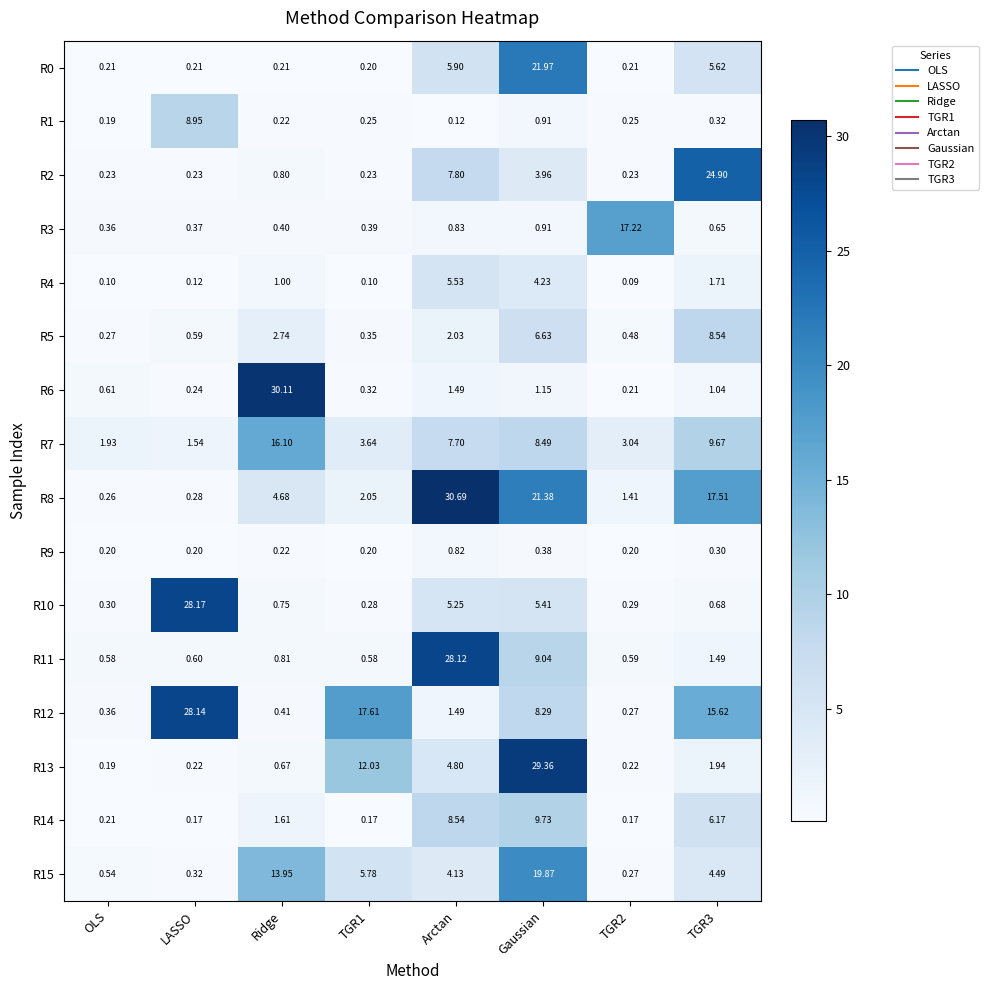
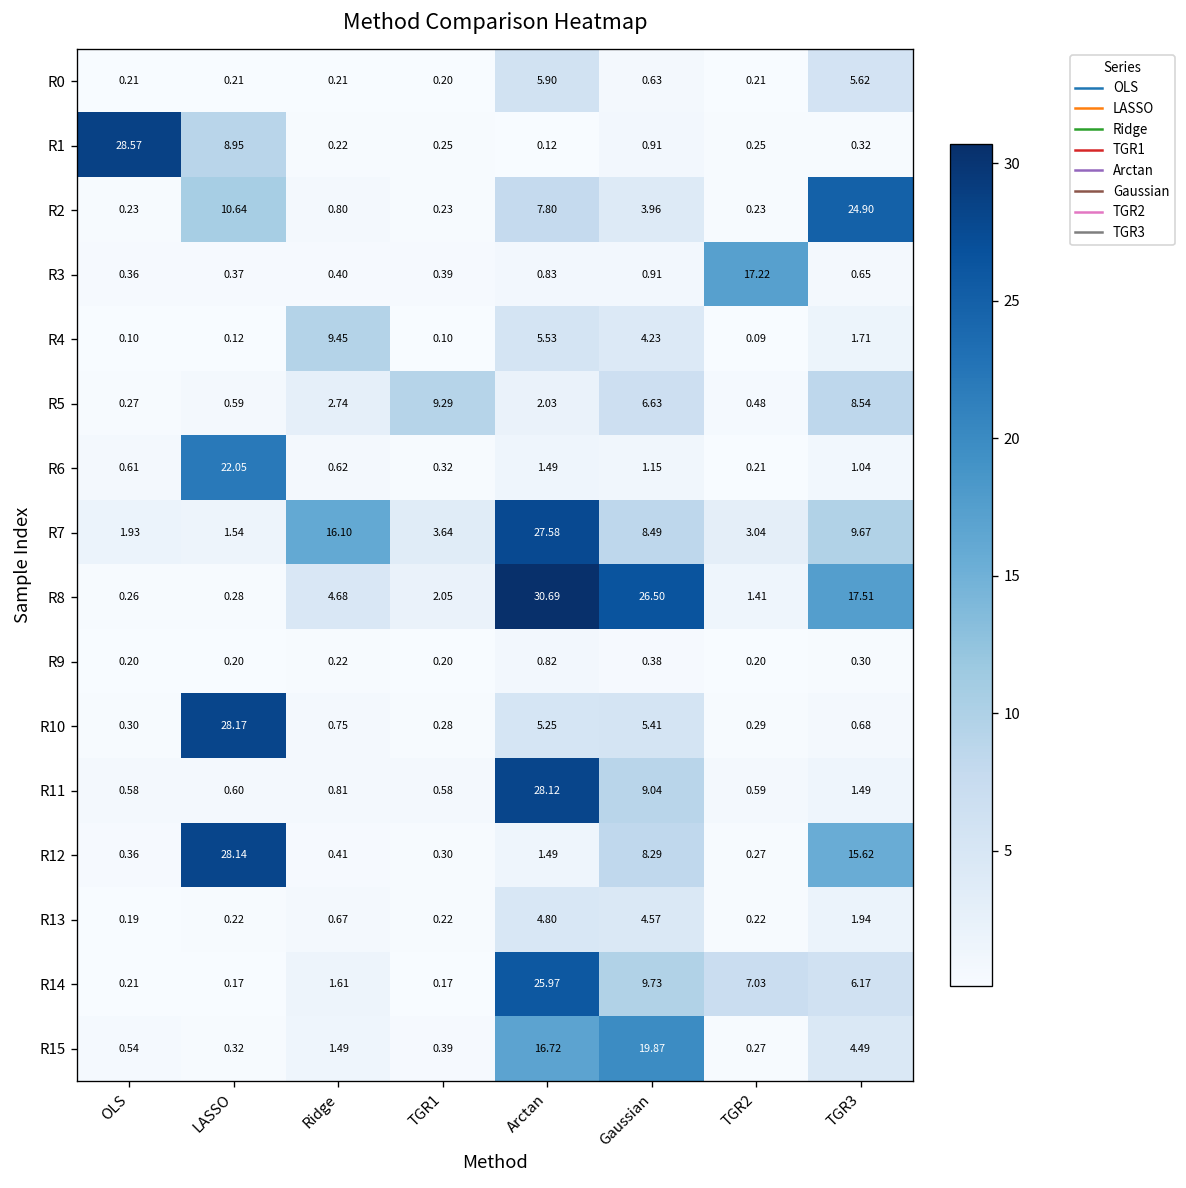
  {
    "R0": {
      "OLS": 0.21,
      "LASSO": 0.21,
      "Ridge": 0.21,
      "TGR1": 0.20,
      "Arctan": 5.90,
-     "Gaussian": 21.97,
+     "Gaussian": 0.63,
      "TGR2": 0.21,
      "TGR3": 5.62
    },
    "R1": {
-     "OLS": 0.19,
+     "OLS": 28.57,
      "LASSO": 8.95,
      "Ridge": 0.22,
      "TGR1": 0.25,
      "Arctan": 0.12,
      "Gaussian": 0.91,
      "TGR2": 0.25,
      "TGR3": 0.32
    },
    "R2": {
      "OLS": 0.23,
-     "LASSO": 0.23,
+     "LASSO": 10.64,
      "Ridge": 0.80,
      "TGR1": 0.23,
      "Arctan": 7.80,
      "Gaussian": 3.96,
      "TGR2": 0.23,
      "TGR3": 24.90
    },
    "R3": {
      "OLS": 0.36,
      "LASSO": 0.37,
      "Ridge": 0.40,
      "TGR1": 0.39,
      "Arctan": 0.83,
      "Gaussian": 0.91,
      "TGR2": 17.22,
      "TGR3": 0.65
    },
    "R4": {
      "OLS": 0.10,
      "LASSO": 0.12,
-     "Ridge": 1.00,
+     "Ridge": 9.45,
      "TGR1": 0.10,
      "Arctan": 5.53,
      "Gaussian": 4.23,
      "TGR2": 0.09,
      "TGR3": 1.71
    },
    "R5": {
      "OLS": 0.27,
      "LASSO": 0.59,
      "Ridge": 2.74,
-     "TGR1": 0.35,
+     "TGR1": 9.29,
      "Arctan": 2.03,
      "Gaussian": 6.63,
      "TGR2": 0.48,
      "TGR3": 8.54
    },
    "R6": {
      "OLS": 0.61,
-     "LASSO": 0.24,
-     "Ridge": 30.11,
+     "LASSO": 22.05,
+     "Ridge": 0.62,
      "TGR1": 0.32,
      "Arctan": 1.49,
      "Gaussian": 1.15,
      "TGR2": 0.21,
      "TGR3": 1.04
    },
    "R7": {
      "OLS": 1.93,
      "LASSO": 1.54,
      "Ridge": 16.10,
      "TGR1": 3.64,
-     "Arctan": 7.70,
+     "Arctan": 27.58,
      "Gaussian": 8.49,
      "TGR2": 3.04,
      "TGR3": 9.67
    },
    "R8": {
      "OLS": 0.26,
      "LASSO": 0.28,
      "Ridge": 4.68,
      "TGR1": 2.05,
      "Arctan": 30.69,
-     "Gaussian": 21.38,
+     "Gaussian": 26.50,
      "TGR2": 1.41,
      "TGR3": 17.51
    },
    "R9": {
      "OLS": 0.20,
      "LASSO": 0.20,
      "Ridge": 0.22,
      "TGR1": 0.20,
      "Arctan": 0.82,
      "Gaussian": 0.38,
      "TGR2": 0.20,
      "TGR3": 0.30
    },
    "R10": {
      "OLS": 0.30,
      "LASSO": 28.17,
      "Ridge": 0.75,
      "TGR1": 0.28,
      "Arctan": 5.25,
      "Gaussian": 5.41,
      "TGR2": 0.29,
      "TGR3": 0.68
    },
    "R11": {
      "OLS": 0.58,
      "LASSO": 0.60,
      "Ridge": 0.81,
      "TGR1": 0.58,
      "Arctan": 28.12,
      "Gaussian": 9.04,
      "TGR2": 0.59,
      "TGR3": 1.49
    },
    "R12": {
      "OLS": 0.36,
      "LASSO": 28.14,
      "Ridge": 0.41,
-     "TGR1": 17.61,
+     "TGR1": 0.30,
      "Arctan": 1.49,
      "Gaussian": 8.29,
      "TGR2": 0.27,
      "TGR3": 15.62
    },
    "R13": {
      "OLS": 0.19,
      "LASSO": 0.22,
      "Ridge": 0.67,
-     "TGR1": 12.03,
+     "TGR1": 0.22,
      "Arctan": 4.80,
-     "Gaussian": 29.36,
+     "Gaussian": 4.57,
      "TGR2": 0.22,
      "TGR3": 1.94
    },
    "R14": {
      "OLS": 0.21,
      "LASSO": 0.17,
      "Ridge": 1.61,
      "TGR1": 0.17,
-     "Arctan": 8.54,
+     "Arctan": 25.97,
      "Gaussian": 9.73,
-     "TGR2": 0.17,
+     "TGR2": 7.03,
      "TGR3": 6.17
    },
    "R15": {
      "OLS": 0.54,
      "LASSO": 0.32,
-     "Ridge": 13.95,
-     "TGR1": 5.78,
-     "Arctan": 4.13,
+     "Ridge": 1.49,
+     "TGR1": 0.39,
+     "Arctan": 16.72,
      "Gaussian": 19.87,
      "TGR2": 0.27,
      "TGR3": 4.49
    }
  }
